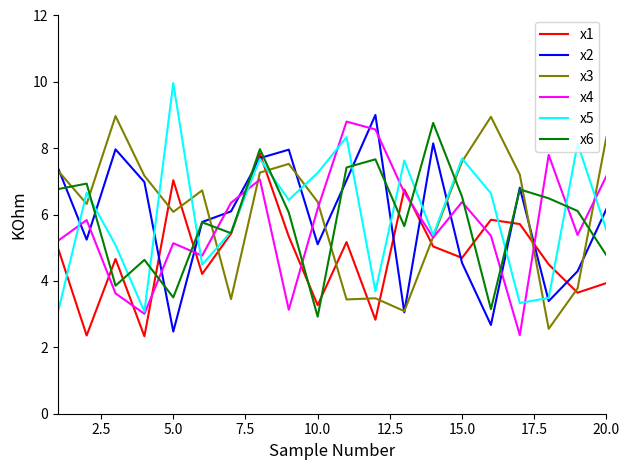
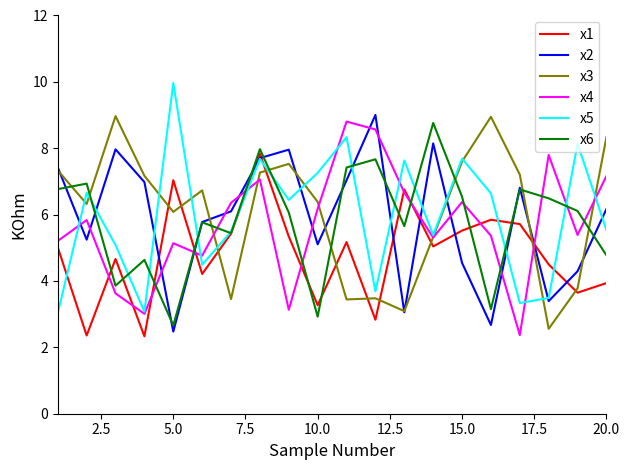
  {
    "x1": {
      "5.0": 7.0,
      "10.0": 3.3,
-     "15.0": 4.7,
+     "15.0": 5.5,
      "20.0": 3.9
    },
    "x2": {
      "5.0": 2.5,
      "10.0": 5.1,
      "15.0": 4.5,
      "20.0": 6.2
    },
    "x3": {
      "5.0": 6.1,
      "10.0": 6.4,
      "15.0": 7.6,
      "20.0": 8.3
    },
    "x4": {
      "5.0": 5.1,
      "10.0": 6.2,
      "15.0": 6.4,
      "20.0": 7.2
    },
    "x5": {
      "5.0": 10.0,
      "10.0": 7.3,
      "15.0": 7.7,
      "20.0": 5.5
    },
    "x6": {
-     "5.0": 3.5,
+     "5.0": 2.7,
      "10.0": 2.9,
      "15.0": 6.5,
      "20.0": 4.8
    }
  }
